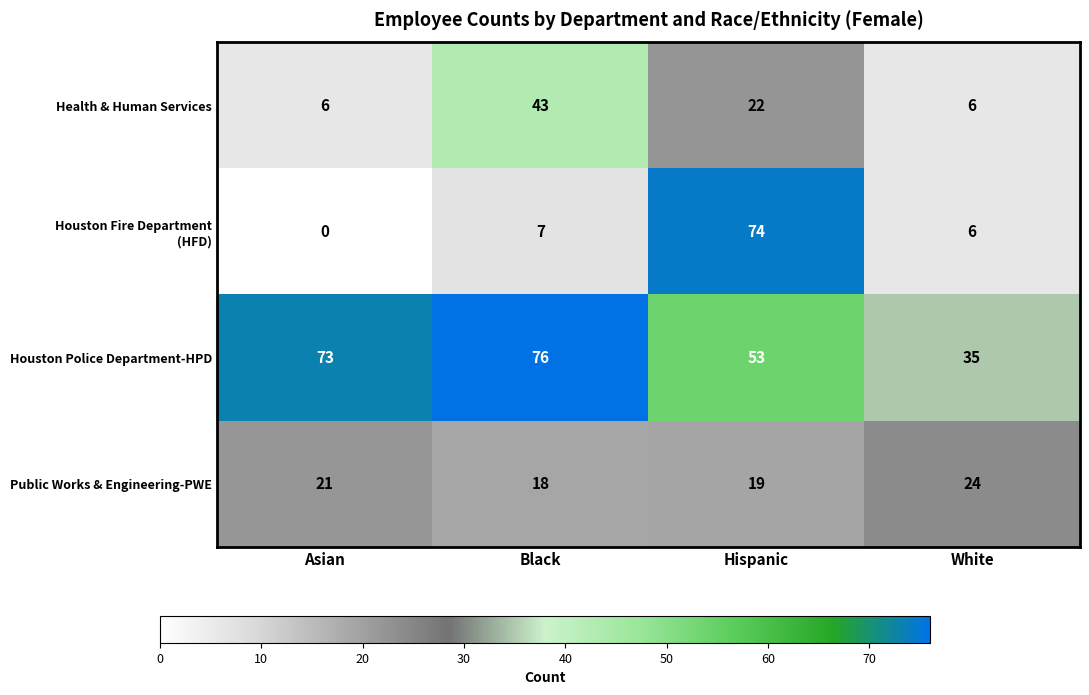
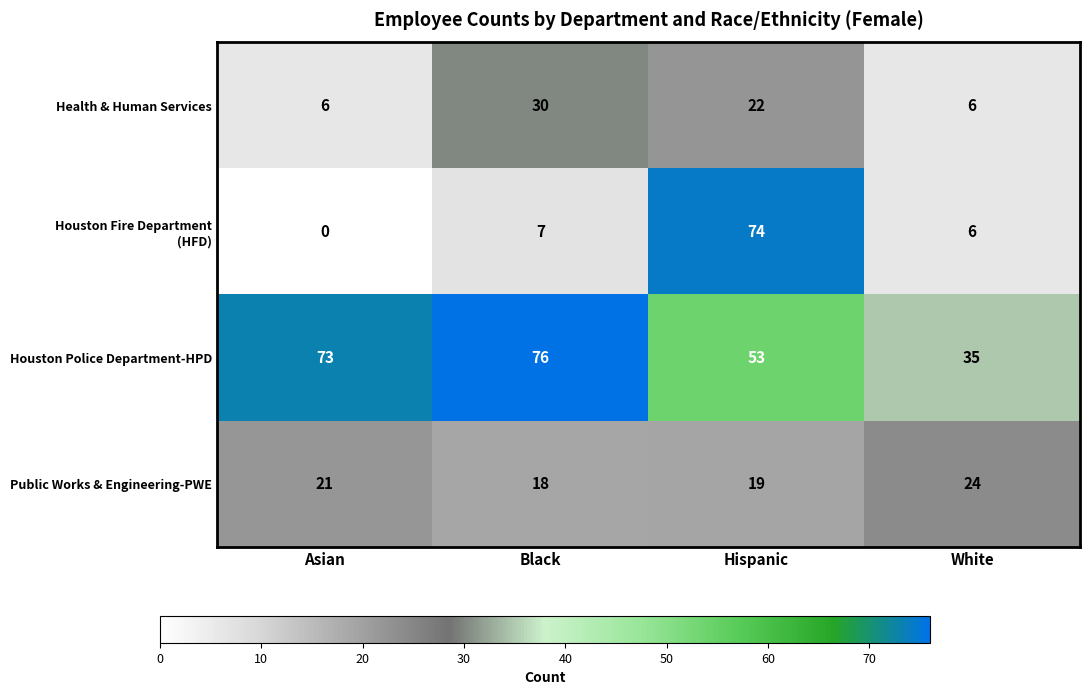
  {
    "Health & Human Services": {
      "Asian": 6,
-     "Black": 43,
+     "Black": 30,
      "Hispanic": 22,
      "White": 6
    },
    "Houston Fire Department (HFD)": {
      "Asian": 0,
      "Black": 7,
      "Hispanic": 74,
      "White": 6
    },
    "Houston Police Department-HPD": {
      "Asian": 73,
      "Black": 76,
      "Hispanic": 53,
      "White": 35
    },
    "Public Works & Engineering-PWE": {
      "Asian": 21,
      "Black": 18,
      "Hispanic": 19,
      "White": 24
    }
  }
